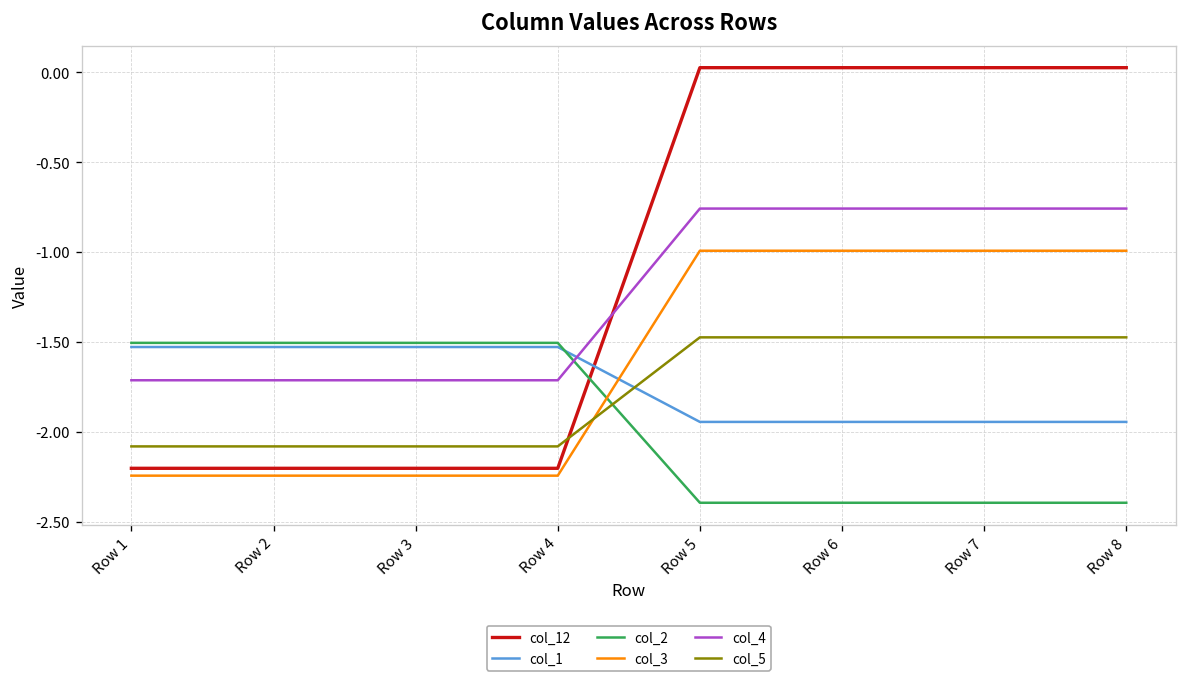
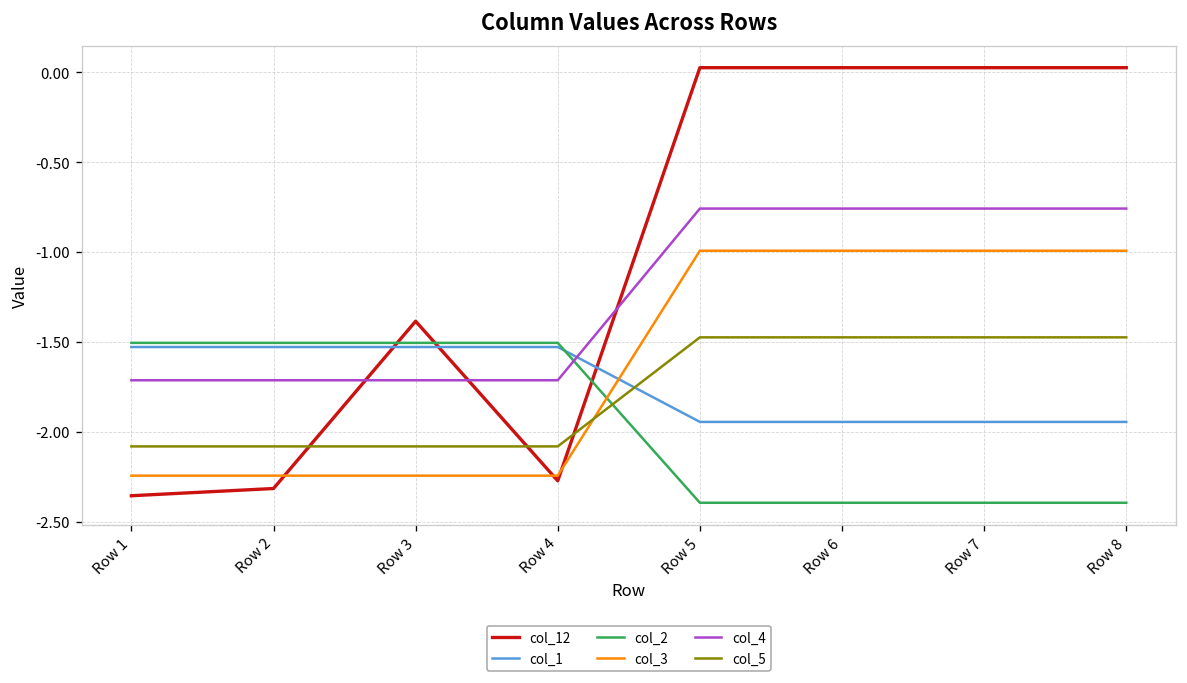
  {
    "col_12": {
-     "Row 1": -2.20,
-     "Row 2": -2.20,
-     "Row 3": -2.20,
-     "Row 4": -2.20,
+     "Row 1": -2.35,
+     "Row 2": -2.31,
+     "Row 3": -1.38,
+     "Row 4": -2.27,
      "Row 5": 0.03,
      "Row 6": 0.03,
      "Row 7": 0.03,
      "Row 8": 0.03
    },
    "col_1": {
      "Row 1": -1.53,
      "Row 2": -1.53,
      "Row 3": -1.53,
      "Row 4": -1.53,
      "Row 5": -1.94,
      "Row 6": -1.94,
      "Row 7": -1.94,
      "Row 8": -1.94
    },
    "col_2": {
      "Row 1": -1.50,
      "Row 2": -1.50,
      "Row 3": -1.50,
      "Row 4": -1.50,
      "Row 5": -2.39,
      "Row 6": -2.39,
      "Row 7": -2.39,
      "Row 8": -2.39
    },
    "col_3": {
      "Row 1": -2.24,
      "Row 2": -2.24,
      "Row 3": -2.24,
      "Row 4": -2.24,
      "Row 5": -0.99,
      "Row 6": -0.99,
      "Row 7": -0.99,
      "Row 8": -0.99
    },
    "col_4": {
      "Row 1": -1.71,
      "Row 2": -1.71,
      "Row 3": -1.71,
      "Row 4": -1.71,
      "Row 5": -0.76,
      "Row 6": -0.76,
      "Row 7": -0.76,
      "Row 8": -0.76
    },
    "col_5": {
      "Row 1": -2.08,
      "Row 2": -2.08,
      "Row 3": -2.08,
      "Row 4": -2.08,
      "Row 5": -1.47,
      "Row 6": -1.47,
      "Row 7": -1.47,
      "Row 8": -1.47
    }
  }
